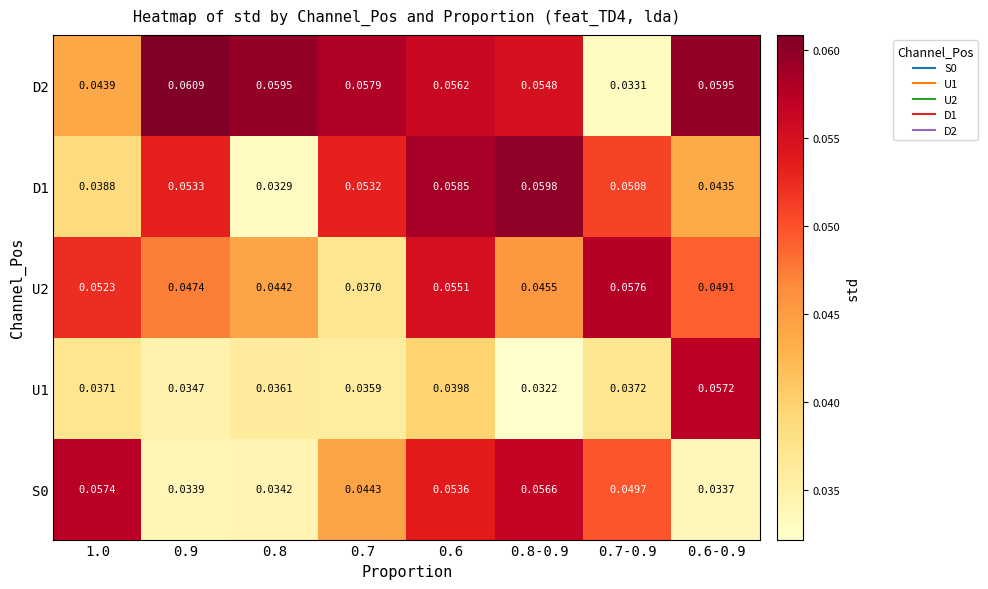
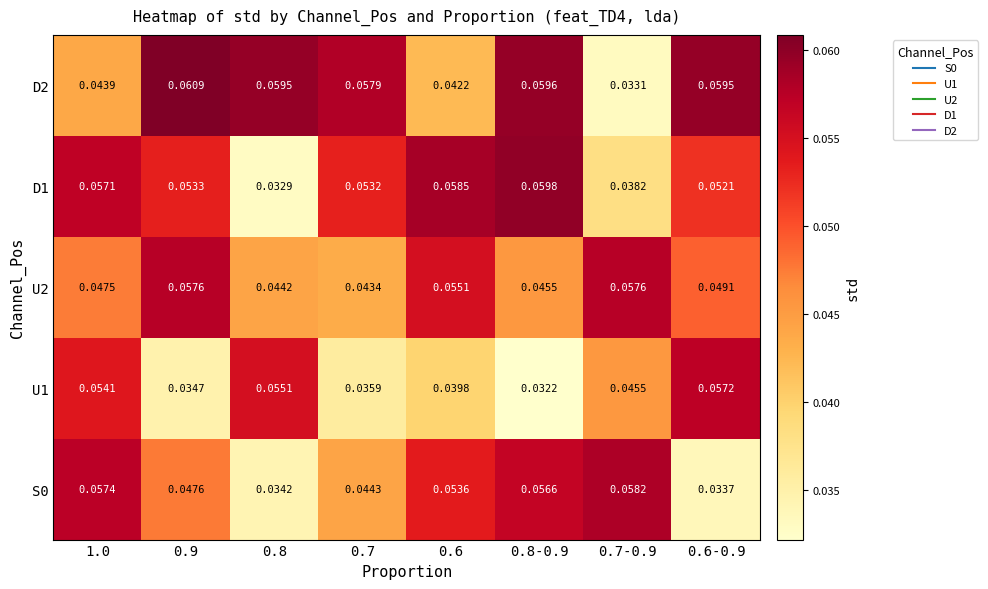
  {
    "D2": {
      "1.0": 0.0439,
      "0.9": 0.0609,
      "0.8": 0.0595,
      "0.7": 0.0579,
-     "0.6": 0.0562,
-     "0.8-0.9": 0.0548,
+     "0.6": 0.0422,
+     "0.8-0.9": 0.0596,
      "0.7-0.9": 0.0331,
      "0.6-0.9": 0.0595
    },
    "D1": {
-     "1.0": 0.0388,
+     "1.0": 0.0571,
      "0.9": 0.0533,
      "0.8": 0.0329,
      "0.7": 0.0532,
      "0.6": 0.0585,
      "0.8-0.9": 0.0598,
-     "0.7-0.9": 0.0508,
-     "0.6-0.9": 0.0435
+     "0.7-0.9": 0.0382,
+     "0.6-0.9": 0.0521
    },
    "U2": {
-     "1.0": 0.0523,
-     "0.9": 0.0474,
+     "1.0": 0.0475,
+     "0.9": 0.0576,
      "0.8": 0.0442,
-     "0.7": 0.0370,
+     "0.7": 0.0434,
      "0.6": 0.0551,
      "0.8-0.9": 0.0455,
      "0.7-0.9": 0.0576,
      "0.6-0.9": 0.0491
    },
    "U1": {
-     "1.0": 0.0371,
+     "1.0": 0.0541,
      "0.9": 0.0347,
-     "0.8": 0.0361,
+     "0.8": 0.0551,
      "0.7": 0.0359,
      "0.6": 0.0398,
      "0.8-0.9": 0.0322,
-     "0.7-0.9": 0.0372,
+     "0.7-0.9": 0.0455,
      "0.6-0.9": 0.0572
    },
    "S0": {
      "1.0": 0.0574,
-     "0.9": 0.0339,
+     "0.9": 0.0476,
      "0.8": 0.0342,
      "0.7": 0.0443,
      "0.6": 0.0536,
      "0.8-0.9": 0.0566,
-     "0.7-0.9": 0.0497,
+     "0.7-0.9": 0.0582,
      "0.6-0.9": 0.0337
    }
  }
